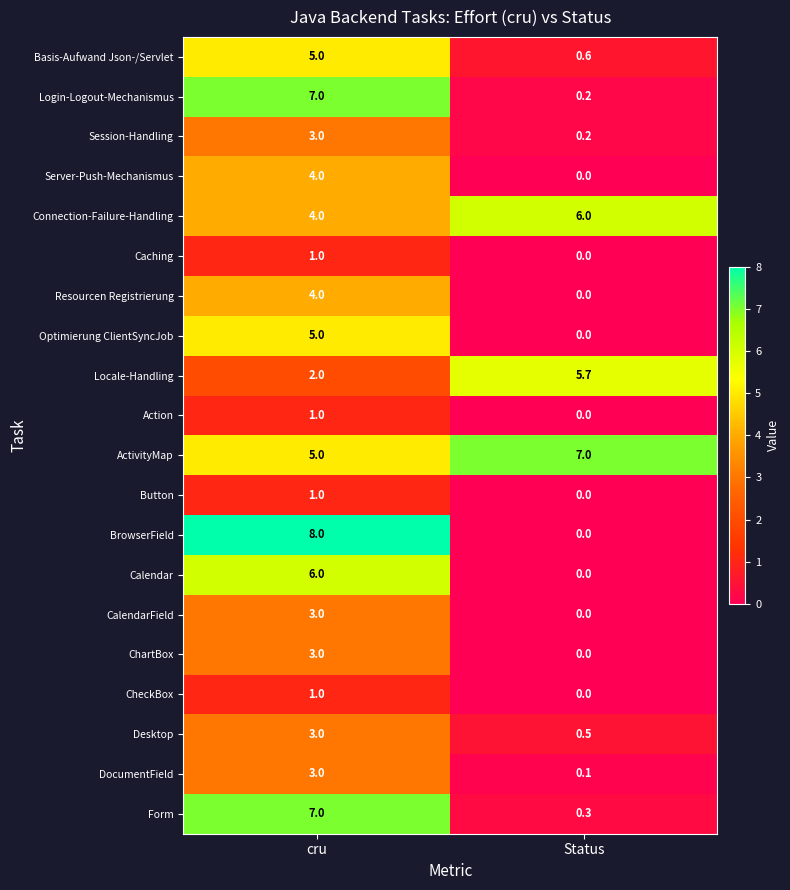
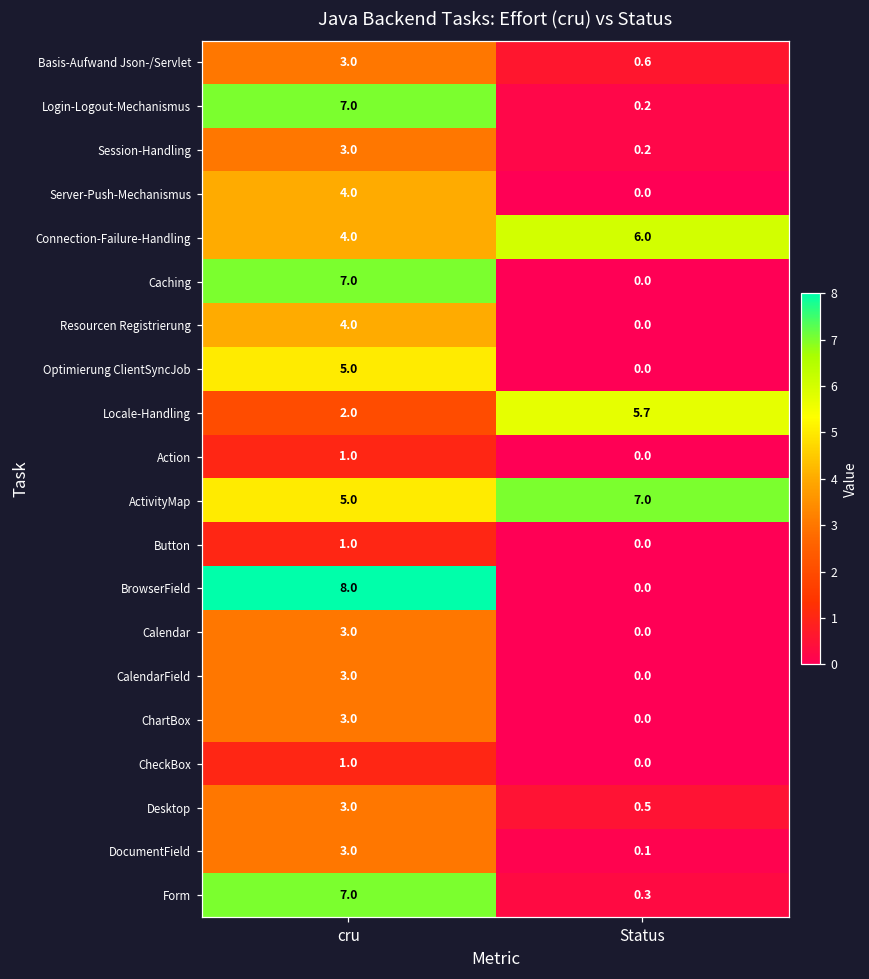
  {
    "Basis-Aufwand Json-/Servlet": {
-     "cru": 5.0,
+     "cru": 3.0,
      "Status": 0.6
    },
    "Login-Logout-Mechanismus": {
      "cru": 7.0,
      "Status": 0.2
    },
    "Session-Handling": {
      "cru": 3.0,
      "Status": 0.2
    },
    "Server-Push-Mechanismus": {
      "cru": 4.0,
      "Status": 0.0
    },
    "Connection-Failure-Handling": {
      "cru": 4.0,
      "Status": 6.0
    },
    "Caching": {
-     "cru": 1.0,
+     "cru": 7.0,
      "Status": 0.0
    },
    "Resourcen Registrierung": {
      "cru": 4.0,
      "Status": 0.0
    },
    "Optimierung ClientSyncJob": {
      "cru": 5.0,
      "Status": 0.0
    },
    "Locale-Handling": {
      "cru": 2.0,
      "Status": 5.7
    },
    "Action": {
      "cru": 1.0,
      "Status": 0.0
    },
    "ActivityMap": {
      "cru": 5.0,
      "Status": 7.0
    },
    "Button": {
      "cru": 1.0,
      "Status": 0.0
    },
    "BrowserField": {
      "cru": 8.0,
      "Status": 0.0
    },
    "Calendar": {
-     "cru": 6.0,
+     "cru": 3.0,
      "Status": 0.0
    },
    "CalendarField": {
      "cru": 3.0,
      "Status": 0.0
    },
    "ChartBox": {
      "cru": 3.0,
      "Status": 0.0
    },
    "CheckBox": {
      "cru": 1.0,
      "Status": 0.0
    },
    "Desktop": {
      "cru": 3.0,
      "Status": 0.5
    },
    "DocumentField": {
      "cru": 3.0,
      "Status": 0.1
    },
    "Form": {
      "cru": 7.0,
      "Status": 0.3
    }
  }
